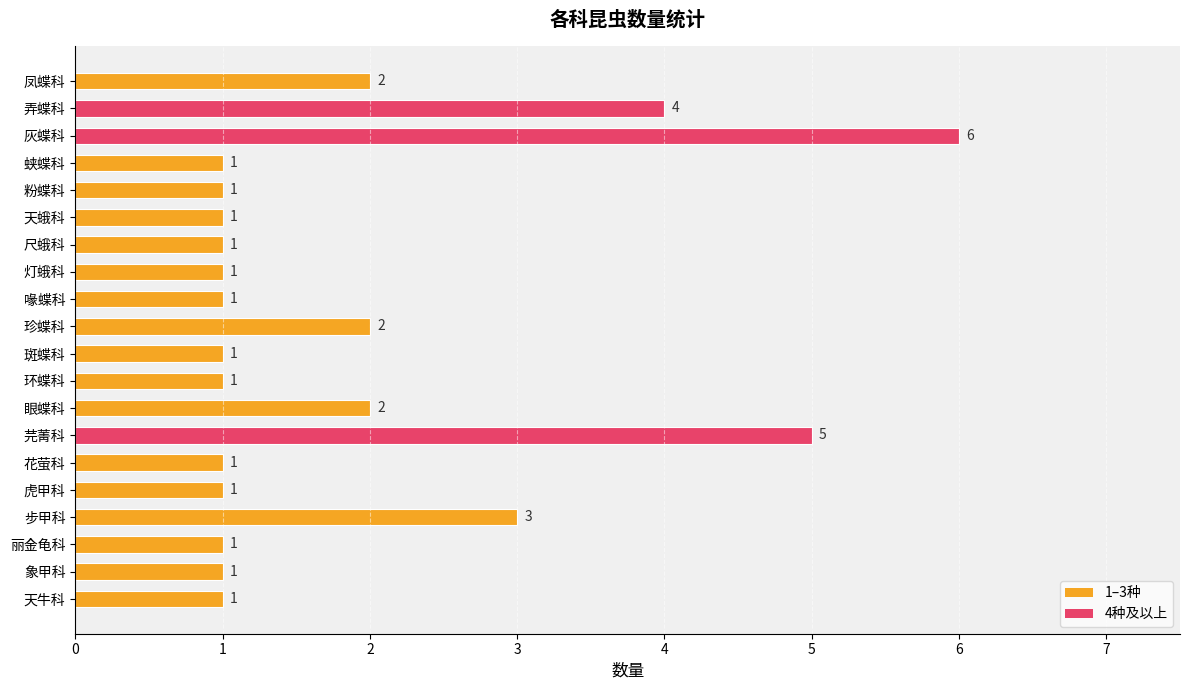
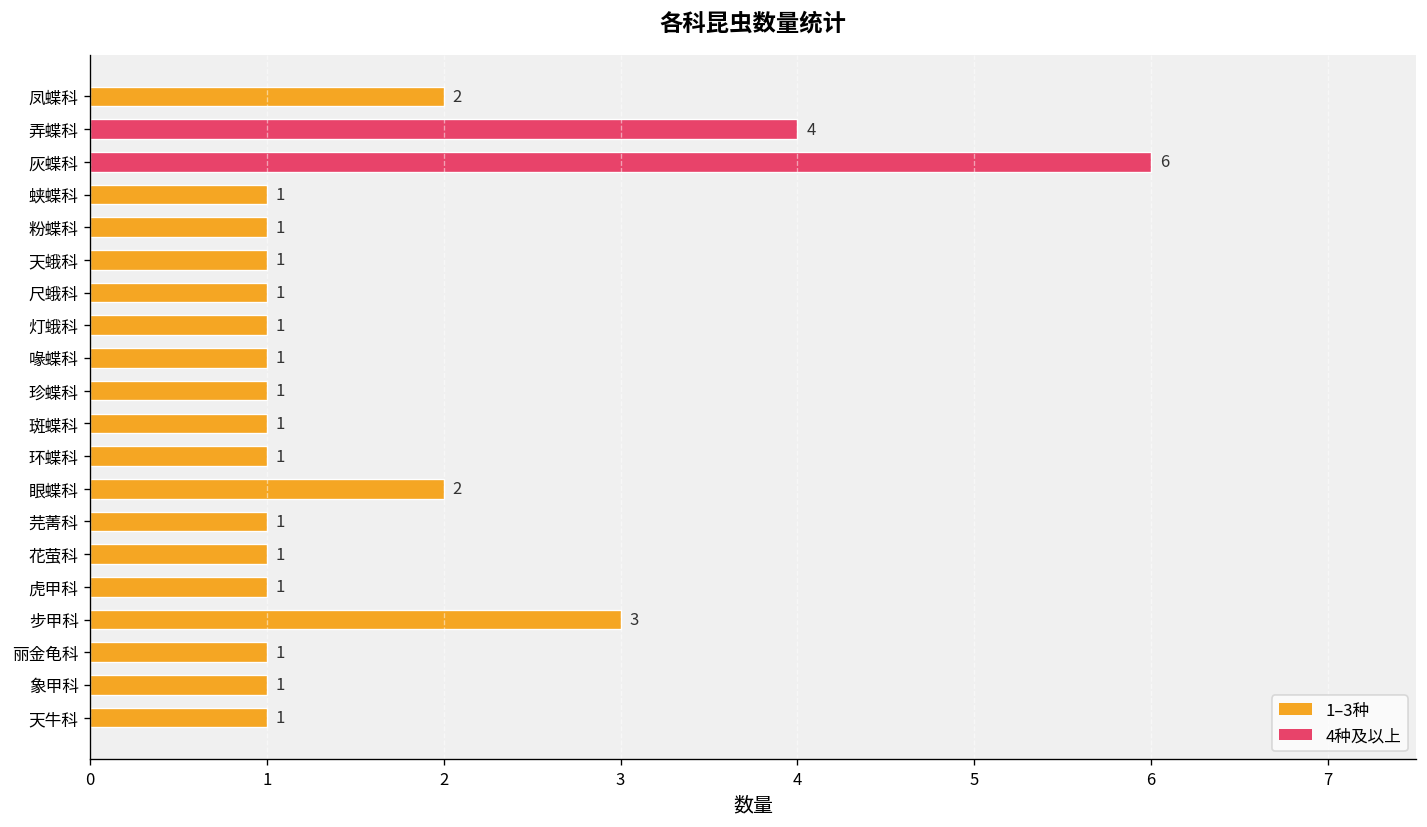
  {
    "凤蝶科": 2,
    "弄蝶科": 4,
    "灰蝶科": 6,
    "蛱蝶科": 1,
    "粉蝶科": 1,
    "天蛾科": 1,
    "尺蛾科": 1,
    "灯蛾科": 1,
    "喙蝶科": 1,
-   "珍蝶科": 2,
+   "珍蝶科": 1,
    "斑蝶科": 1,
    "环蝶科": 1,
    "眼蝶科": 2,
-   "芫菁科": 5,
+   "芫菁科": 1,
    "花萤科": 1,
    "虎甲科": 1,
    "步甲科": 3,
    "丽金龟科": 1,
    "象甲科": 1,
    "天牛科": 1
  }
